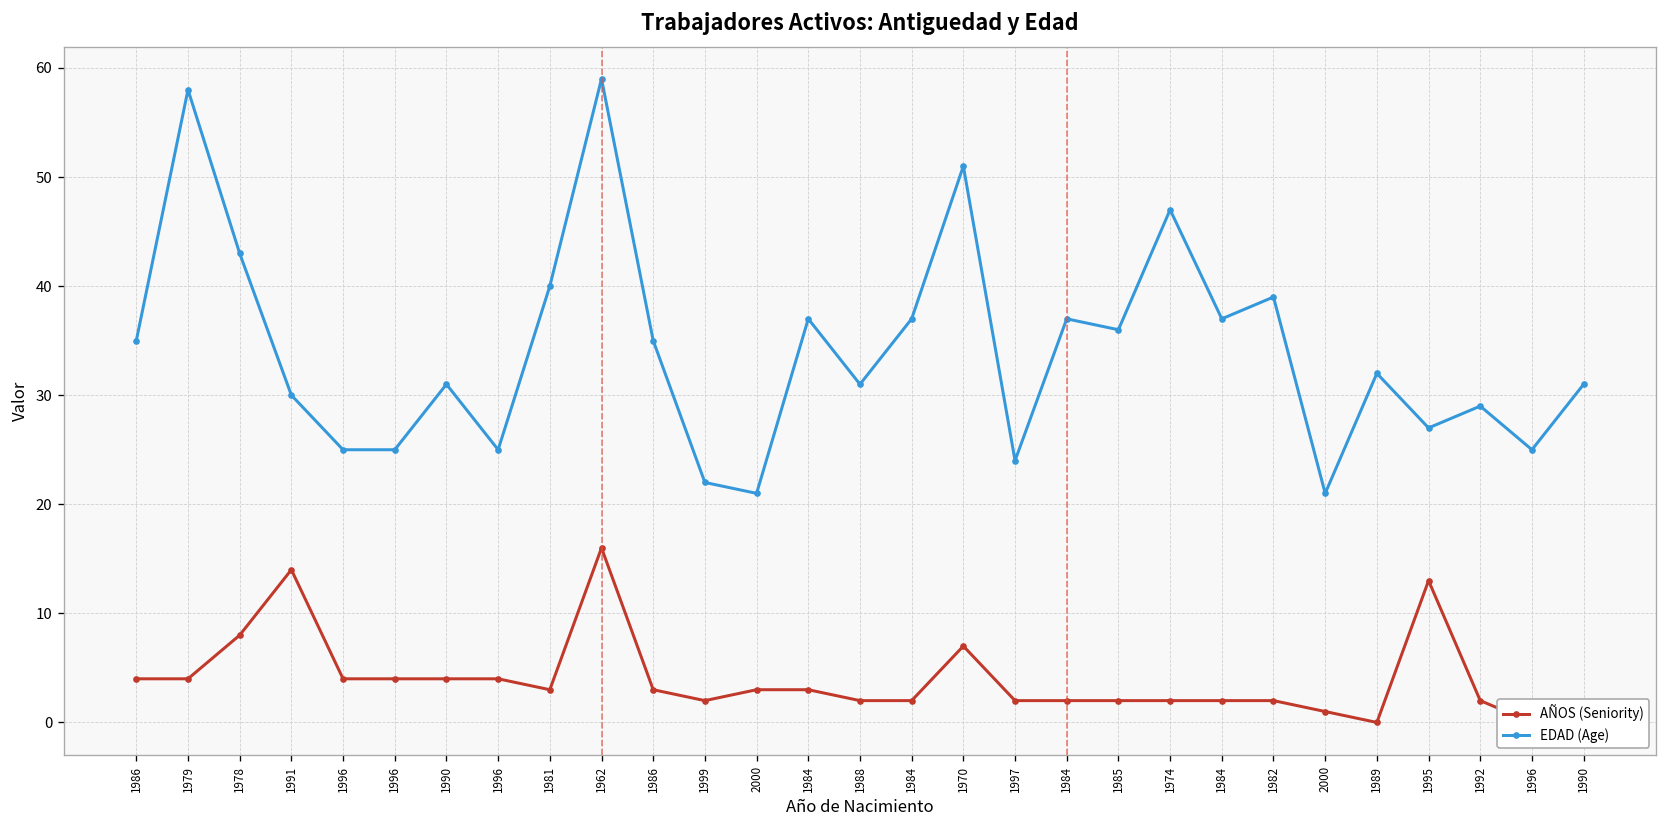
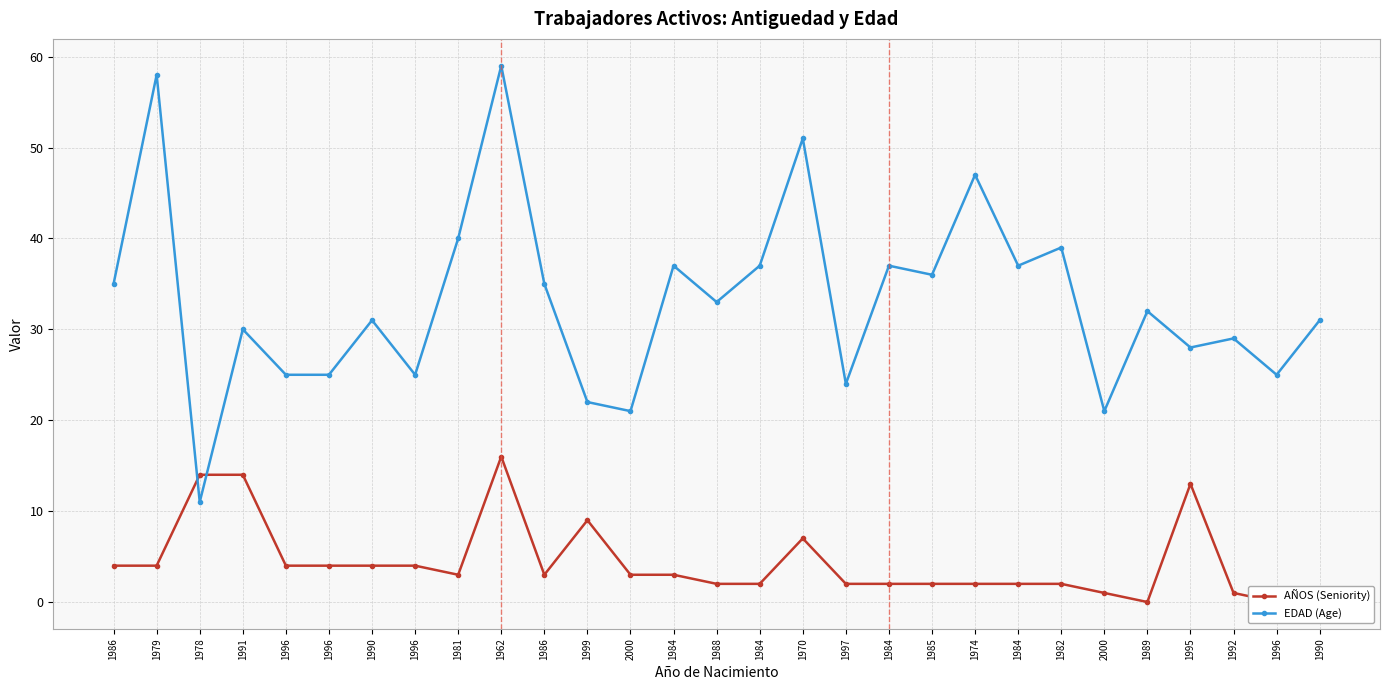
  {
    "AÑOS (Seniority)": {
      "1979": 4,
-     "1978": 8,
+     "1978": 14,
      "1991": 14,
      "1981": 3,
      "1962": 16,
-     "1999": 2,
+     "1999": 9,
      "1988": 2,
      "1970": 7,
      "1997": 2,
      "1985": 2,
      "1974": 2,
      "1982": 2,
      "1989": 0,
      "1995": 13,
-     "1992": 2
+     "1992": 1
    },
    "EDAD (Age)": {
      "1979": 58,
-     "1978": 43,
+     "1978": 11,
      "1991": 30,
      "1981": 40,
      "1962": 59,
      "1999": 22,
-     "1988": 31,
+     "1988": 33,
      "1970": 51,
      "1997": 24,
      "1985": 36,
      "1974": 47,
      "1982": 39,
      "1989": 32,
-     "1995": 27,
+     "1995": 28,
      "1992": 29
    }
  }
